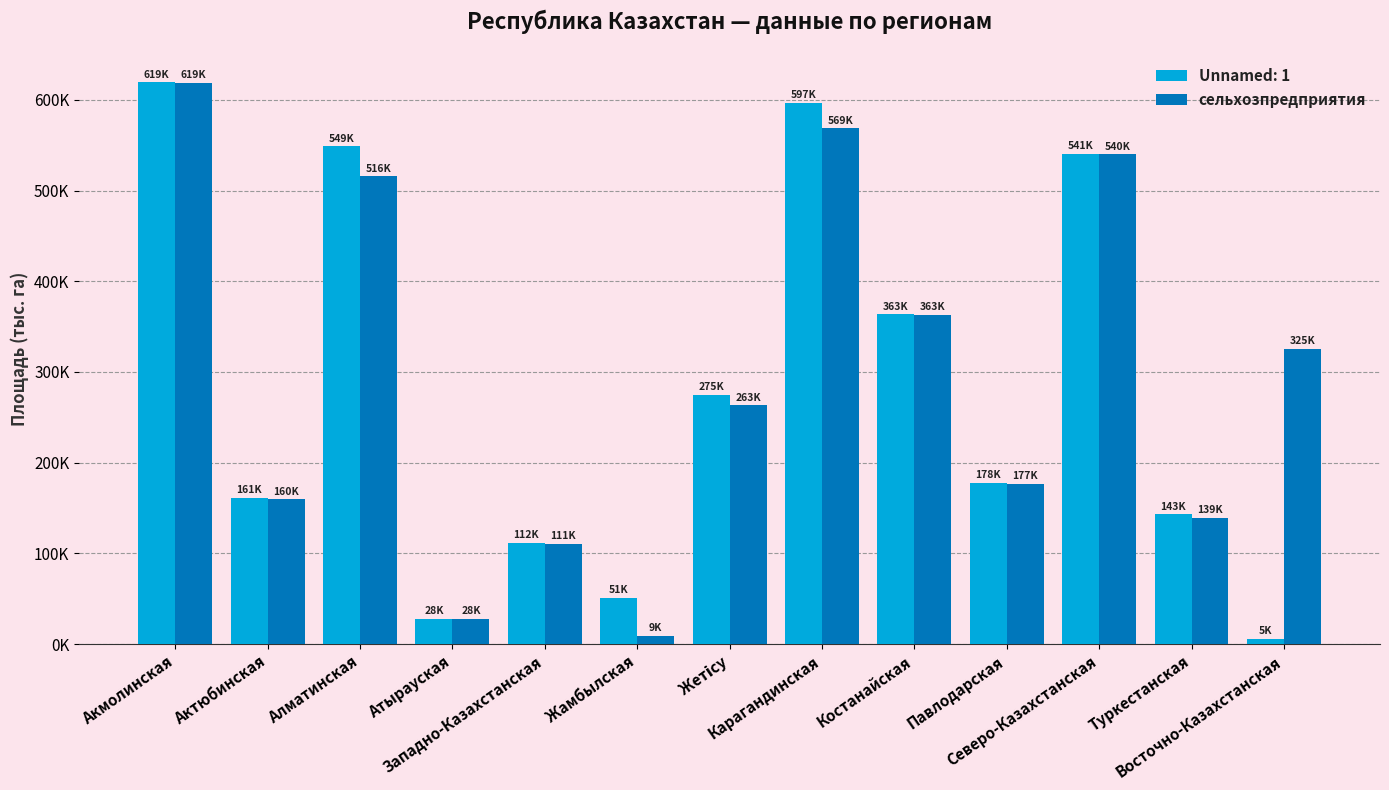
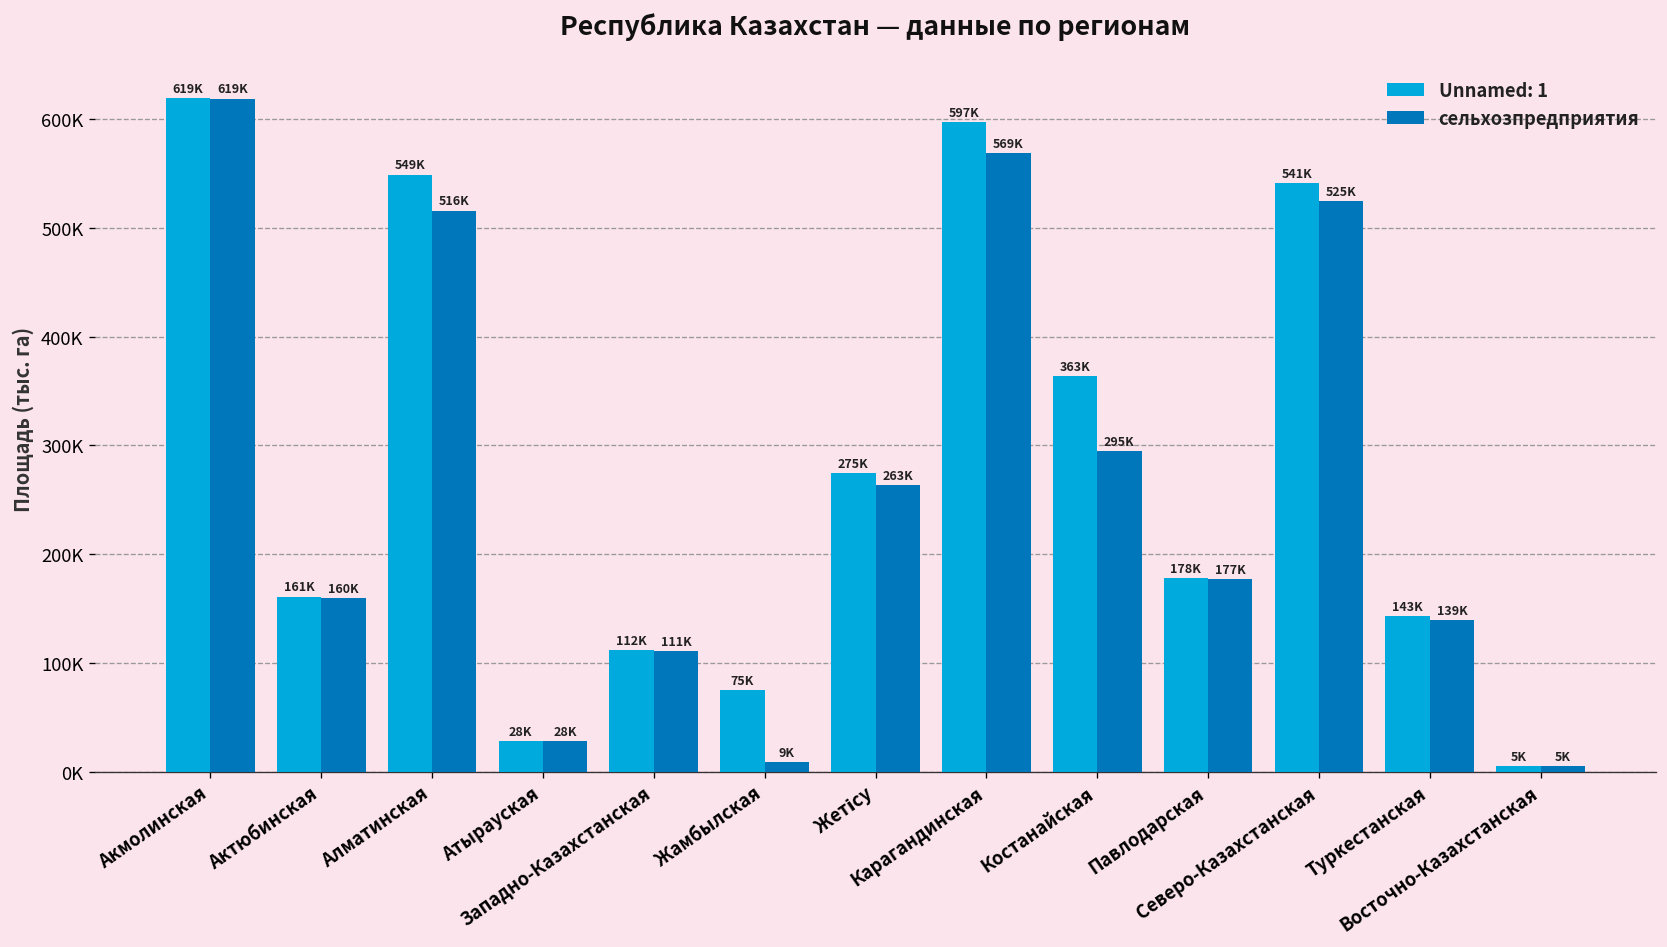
  {
    "Unnamed: 1": {
      "Акмолинская": "619K",
      "Актюбинская": "161K",
      "Алматинская": "549K",
      "Атырауская": "28K",
      "Западно-Казахстанская": "112K",
-     "Жамбылская": "51K",
+     "Жамбылская": "75K",
      "Жетісу": "275K",
      "Карагандинская": "597K",
      "Костанайская": "363K",
      "Павлодарская": "178K",
      "Северо-Казахстанская": "541K",
      "Туркестанская": "143K",
      "Восточно-Казахстанская": "5K"
    },
    "сельхозпредприятия": {
      "Акмолинская": "619K",
      "Актюбинская": "160K",
      "Алматинская": "516K",
      "Атырауская": "28K",
      "Западно-Казахстанская": "111K",
      "Жамбылская": "9K",
      "Жетісу": "263K",
      "Карагандинская": "569K",
-     "Костанайская": "363K",
+     "Костанайская": "295K",
      "Павлодарская": "177K",
-     "Северо-Казахстанская": "540K",
+     "Северо-Казахстанская": "525K",
      "Туркестанская": "139K",
-     "Восточно-Казахстанская": "325K"
+     "Восточно-Казахстанская": "5K"
    }
  }
